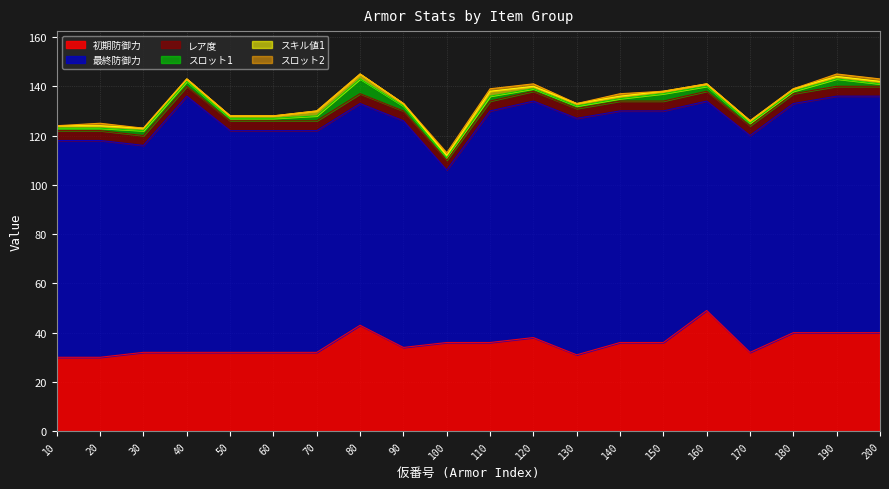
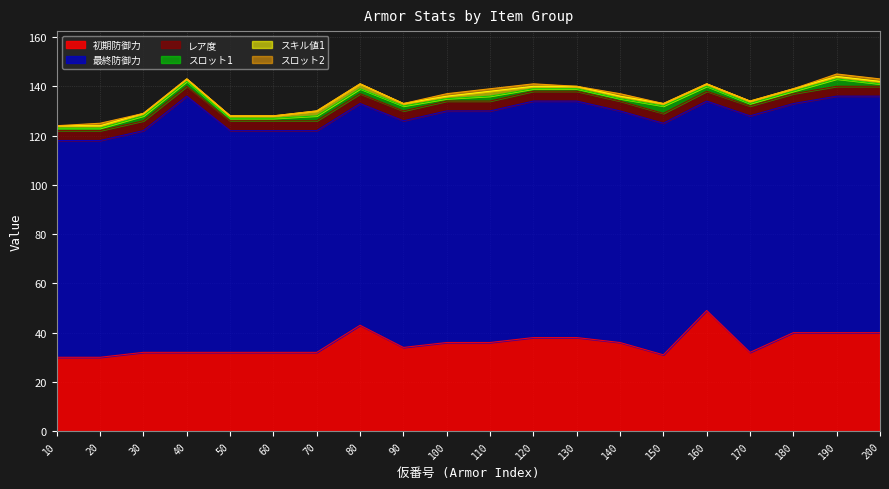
  {
    "初期防御力": {
      "10": 30,
      "20": 30,
      "30": 32,
      "40": 32,
      "50": 32,
      "60": 32,
      "70": 32,
      "80": 43,
      "90": 34,
      "100": 36,
      "110": 36,
      "120": 38,
-     "130": 31,
+     "130": 38,
      "140": 36,
-     "150": 36,
+     "150": 31,
      "160": 49,
      "170": 32,
      "180": 40,
      "190": 40,
      "200": 40
    },
    "最終防御力": {
      "10": 88,
      "20": 88,
-     "30": 84,
+     "30": 90,
      "40": 104,
      "50": 90,
      "60": 90,
      "70": 90,
      "80": 90,
      "90": 92,
-     "100": 70,
+     "100": 94,
      "110": 94,
      "120": 96,
      "130": 96,
      "140": 94,
      "150": 94,
      "160": 85,
-     "170": 88,
+     "170": 96,
      "180": 93,
      "190": 96,
      "200": 96
    },
    "レア度": {
      "30": 4,
      "40": 4,
      "70": 4,
      "80": 4,
      "90": 4,
      "110": 4,
      "150": 4,
      "160": 4,
      "190": 4
    },
    "スロット1": {
      "70": 2,
-     "80": 6,
+     "80": 2,
      "110": 2
    }
  }
